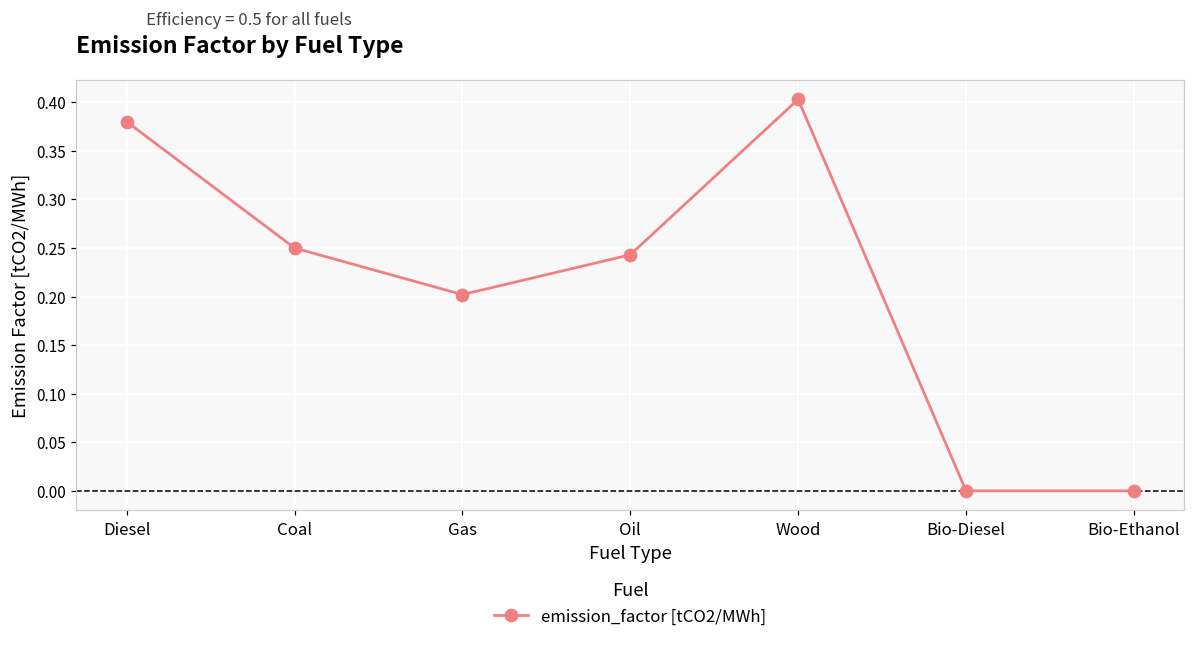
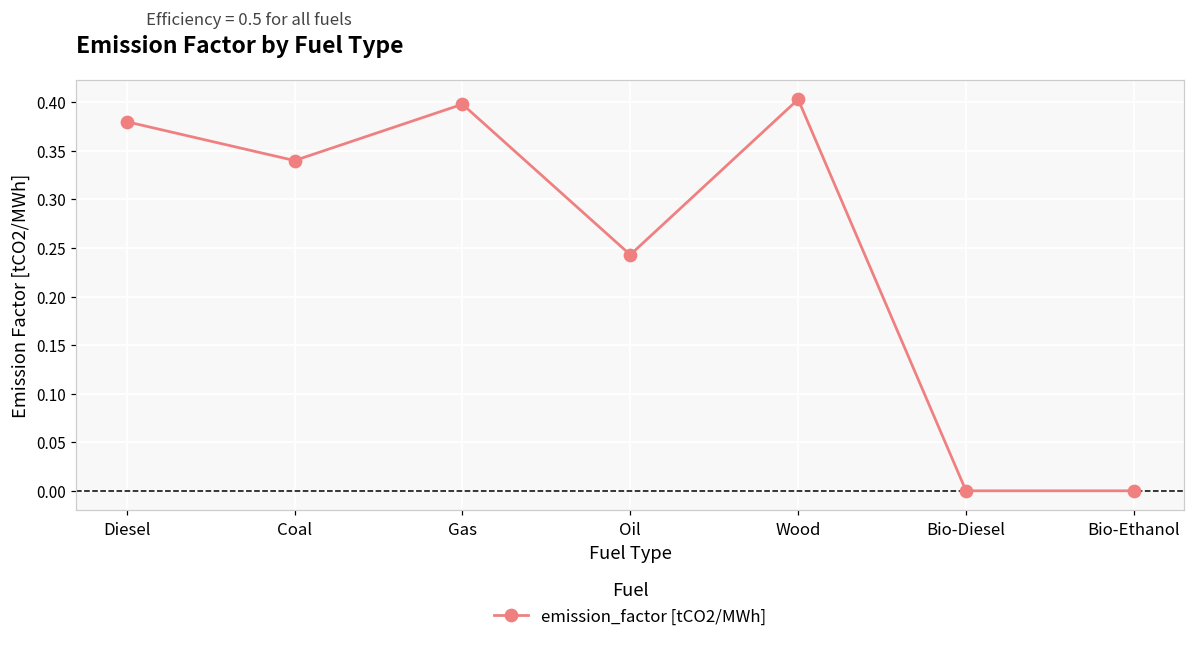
  {
    "Diesel": 0.38,
-   "Coal": 0.25,
-   "Gas": 0.20,
+   "Coal": 0.34,
+   "Gas": 0.40,
    "Oil": 0.24,
    "Wood": 0.40,
    "Bio-Diesel": 0.00,
    "Bio-Ethanol": 0.00
  }
